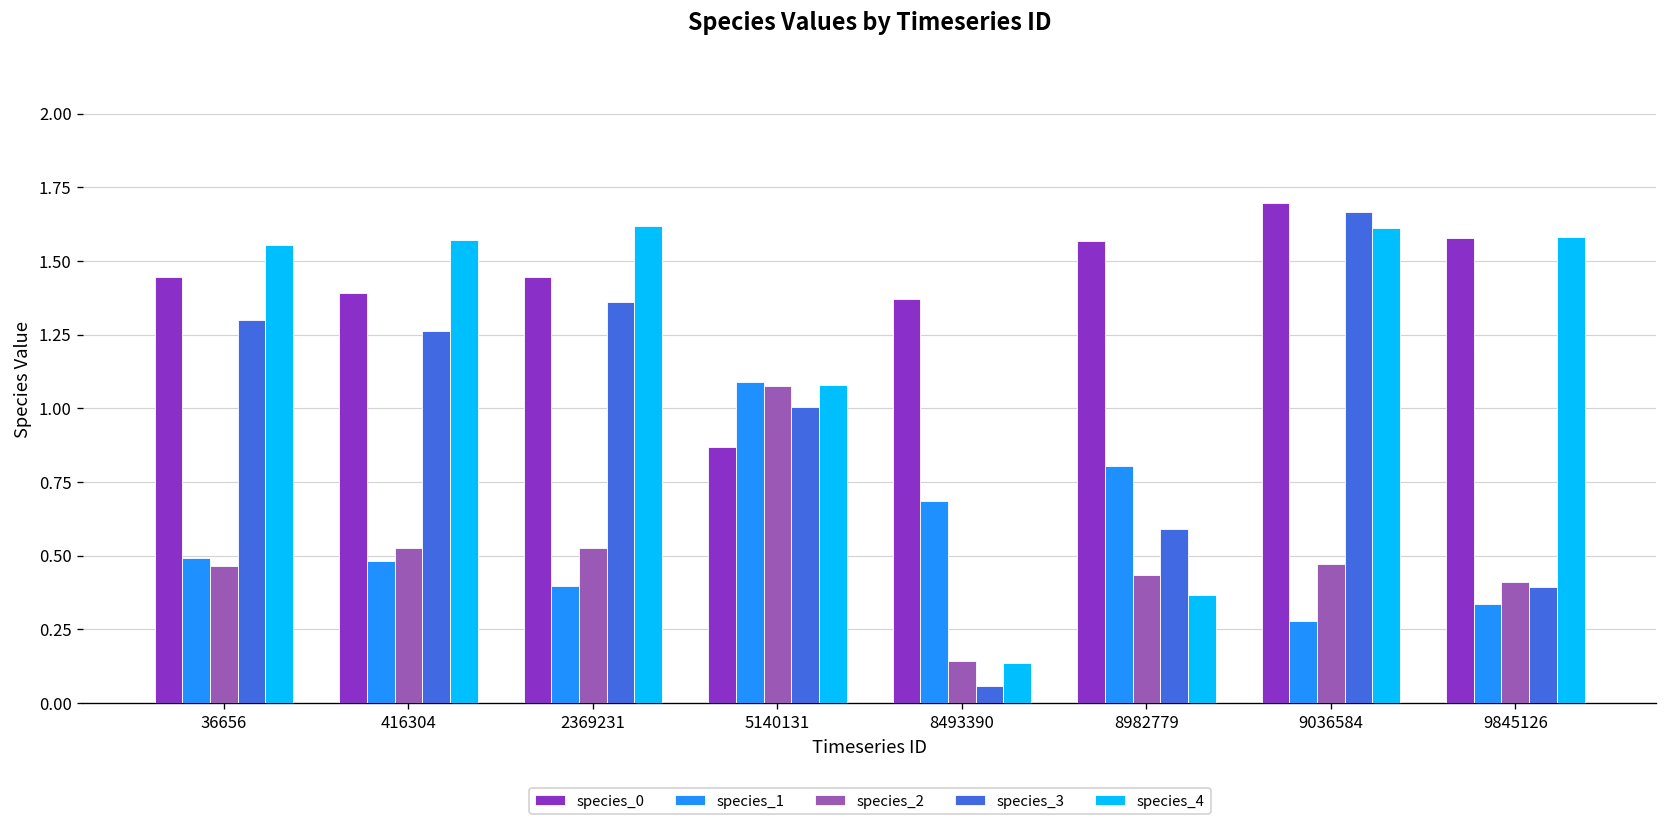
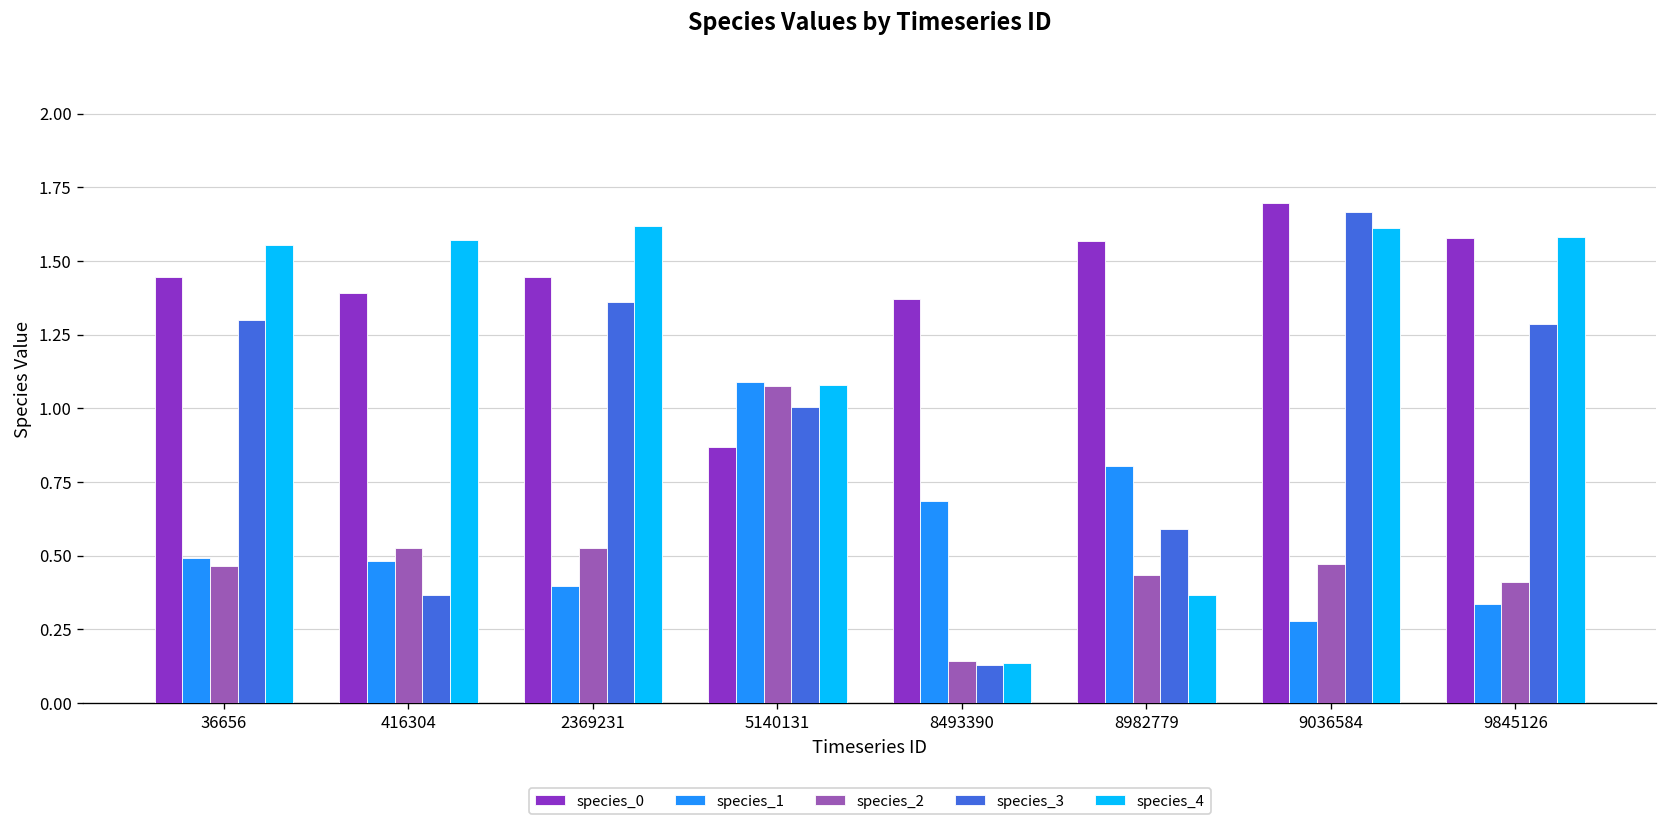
  {
    "species_3": {
      "36656": 1.30,
-     "416304": 1.26,
+     "416304": 0.37,
      "2369231": 1.36,
      "5140131": 1.01,
-     "8493390": 0.06,
+     "8493390": 0.13,
      "8982779": 0.59,
      "9036584": 1.67,
-     "9845126": 0.40
+     "9845126": 1.29
    }
  }
